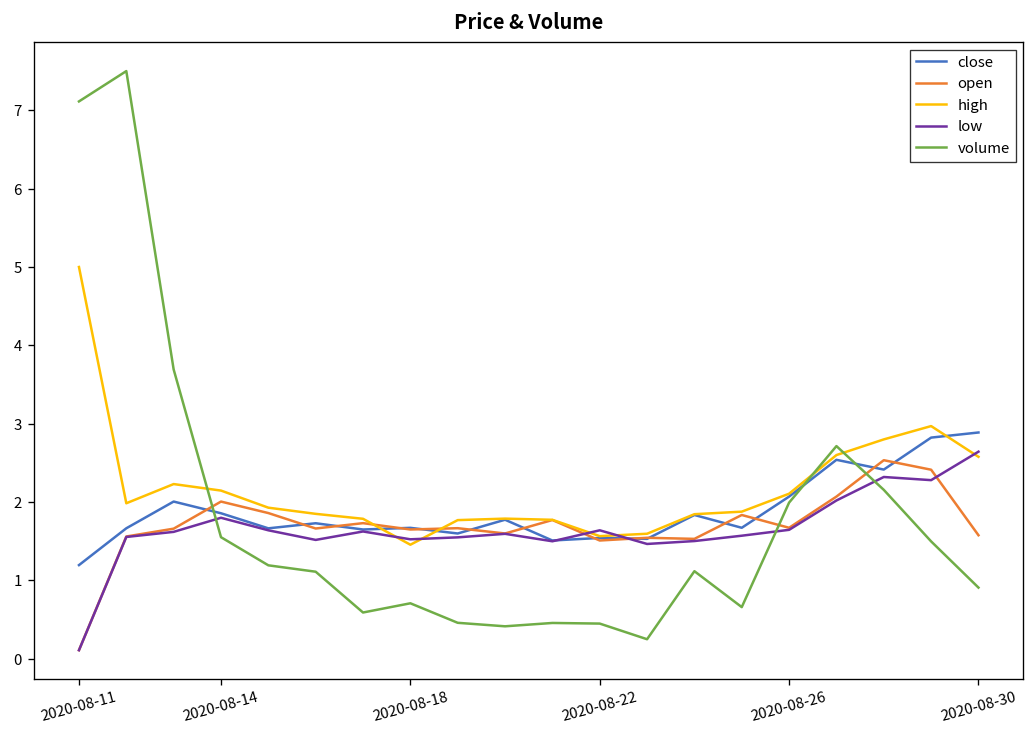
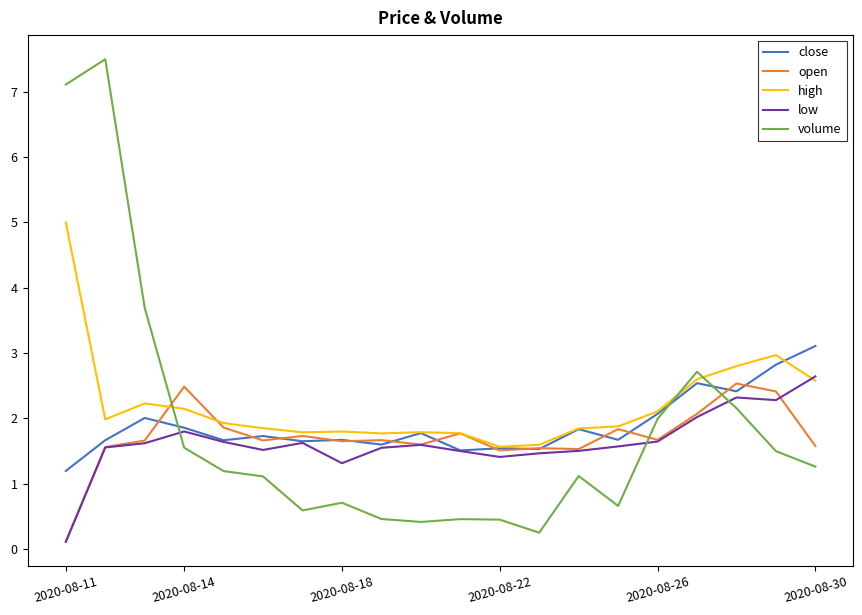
  {
    "close": {
      "2020-08-11": 1.2,
      "2020-08-14": 1.9,
-     "2020-08-30": 2.9
+     "2020-08-30": 3.1
    },
    "open": {
-     "2020-08-14": 2.0,
+     "2020-08-14": 2.5,
      "2020-08-30": 1.6
    },
    "high": {
      "2020-08-11": 5.0,
      "2020-08-14": 2.1,
-     "2020-08-18": 1.5,
+     "2020-08-18": 1.8,
      "2020-08-30": 2.6
    },
    "low": {
      "2020-08-14": 1.8,
-     "2020-08-18": 1.5,
-     "2020-08-22": 1.6,
+     "2020-08-18": 1.3,
+     "2020-08-22": 1.4,
      "2020-08-30": 2.6
    },
    "volume": {
      "2020-08-11": 7.1,
      "2020-08-14": 1.6,
      "2020-08-18": 0.7,
      "2020-08-22": 0.4,
      "2020-08-26": 2.0,
-     "2020-08-30": 0.9
+     "2020-08-30": 1.3
    }
  }
